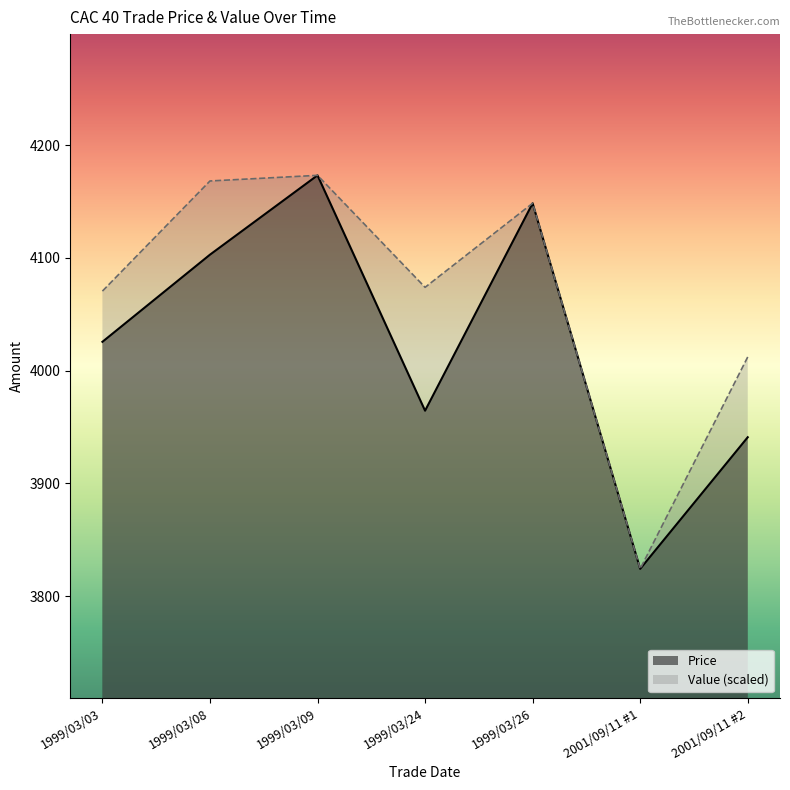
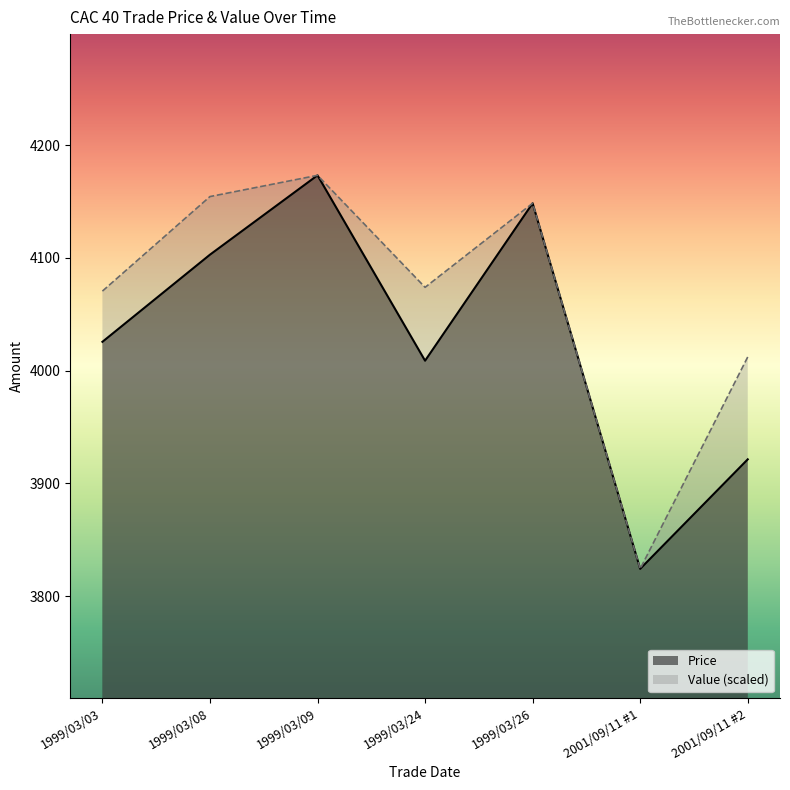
  {
    "Price": {
      "1999/03/03": 4026,
      "1999/03/08": 4103,
-     "1999/03/24": 3965,
-     "2001/09/11 #2": 3941
+     "1999/03/24": 4009,
+     "2001/09/11 #2": 3921
    },
    "Value (scaled)": {
      "1999/03/03": 4071,
-     "1999/03/08": 4168,
+     "1999/03/08": 4154,
      "1999/03/24": 4074,
      "2001/09/11 #2": 4012
    }
  }
